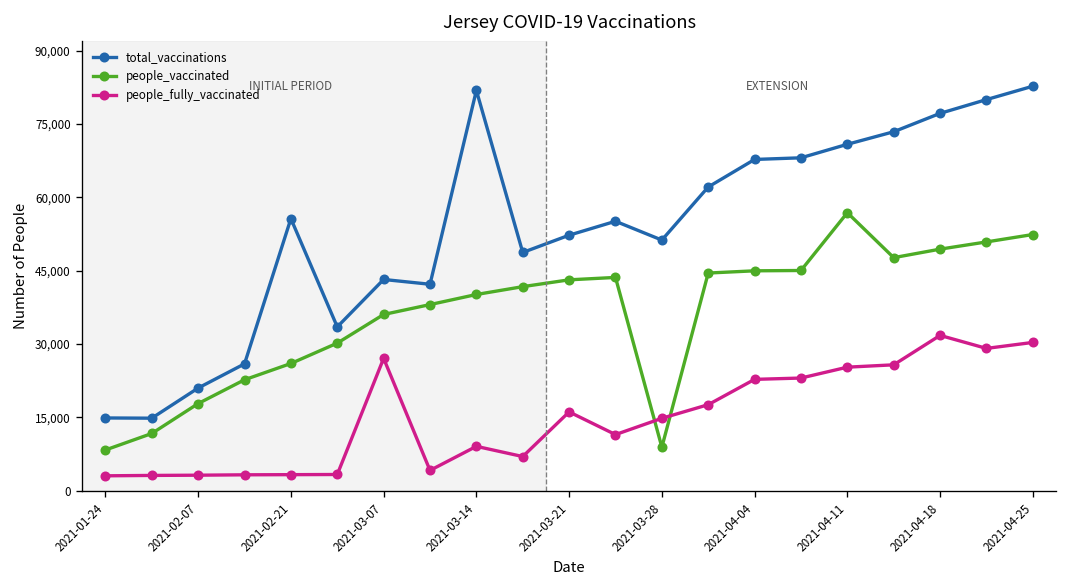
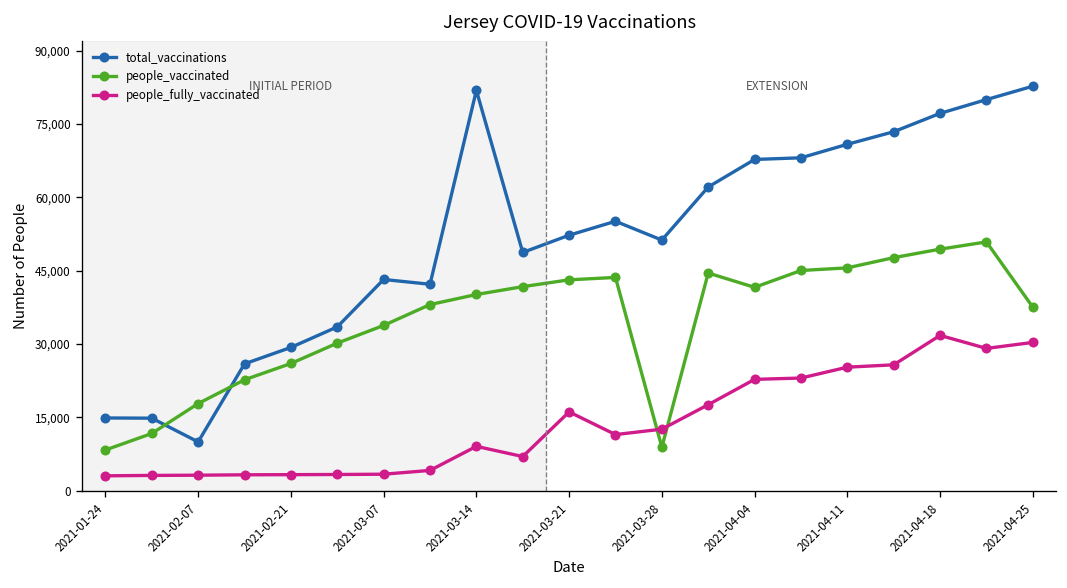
  {
    "total_vaccinations": {
      "2021-01-24": "15,000",
-     "2021-02-07": "21,000",
-     "2021-02-21": "56,000",
+     "2021-02-07": "10,000",
+     "2021-02-21": "29,000",
      "2021-03-07": "43,000",
      "2021-03-14": "82,000",
      "2021-03-21": "52,000",
      "2021-03-28": "51,000",
      "2021-04-04": "68,000",
      "2021-04-11": "71,000",
      "2021-04-18": "77,000",
      "2021-04-25": "83,000"
    },
    "people_vaccinated": {
      "2021-01-24": "8,000",
      "2021-02-07": "18,000",
      "2021-02-21": "26,000",
-     "2021-03-07": "36,000",
+     "2021-03-07": "34,000",
      "2021-03-14": "40,000",
      "2021-03-21": "43,000",
      "2021-03-28": "9,000",
-     "2021-04-04": "45,000",
-     "2021-04-11": "57,000",
+     "2021-04-04": "42,000",
+     "2021-04-11": "46,000",
      "2021-04-18": "49,000",
-     "2021-04-25": "52,000"
+     "2021-04-25": "38,000"
    },
    "people_fully_vaccinated": {
      "2021-01-24": "3,000",
      "2021-02-07": "3,000",
      "2021-02-21": "3,000",
-     "2021-03-07": "27,000",
+     "2021-03-07": "3,000",
      "2021-03-14": "9,000",
      "2021-03-21": "16,000",
-     "2021-03-28": "15,000",
+     "2021-03-28": "13,000",
      "2021-04-04": "23,000",
      "2021-04-11": "25,000",
      "2021-04-18": "32,000",
      "2021-04-25": "30,000"
    }
  }
